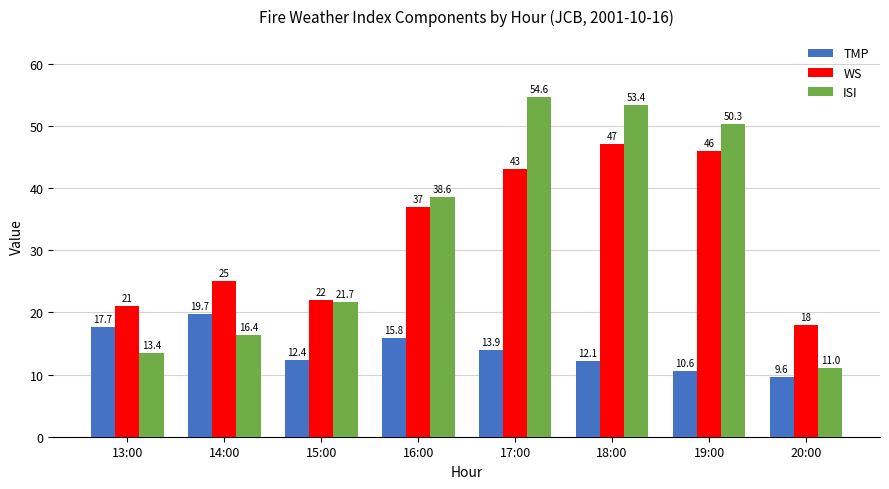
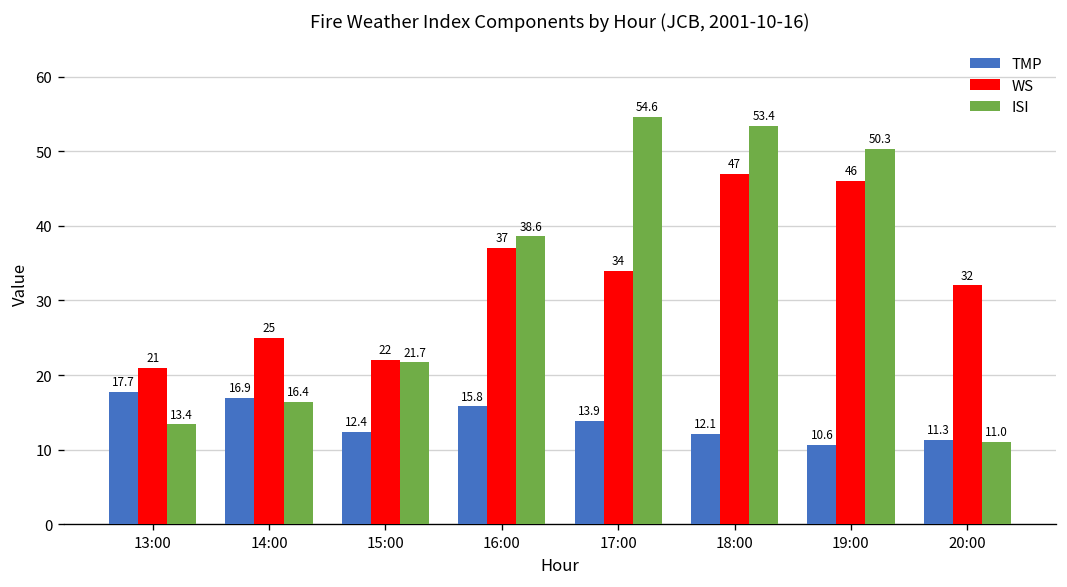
  {
    "TMP": {
      "13:00": 17.7,
-     "14:00": 19.7,
+     "14:00": 16.9,
      "15:00": 12.4,
      "16:00": 15.8,
      "17:00": 13.9,
      "18:00": 12.1,
      "19:00": 10.6,
-     "20:00": 9.6
+     "20:00": 11.3
    },
    "WS": {
      "13:00": 21,
      "14:00": 25,
      "15:00": 22,
      "16:00": 37,
-     "17:00": 43,
+     "17:00": 34,
      "18:00": 47,
      "19:00": 46,
-     "20:00": 18
+     "20:00": 32
    },
    "ISI": {
      "13:00": 13.4,
      "14:00": 16.4,
      "15:00": 21.7,
      "16:00": 38.6,
      "17:00": 54.6,
      "18:00": 53.4,
      "19:00": 50.3,
      "20:00": 11.0
    }
  }
